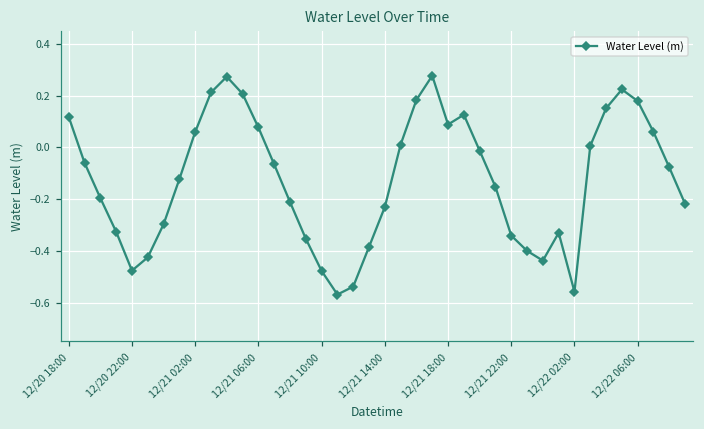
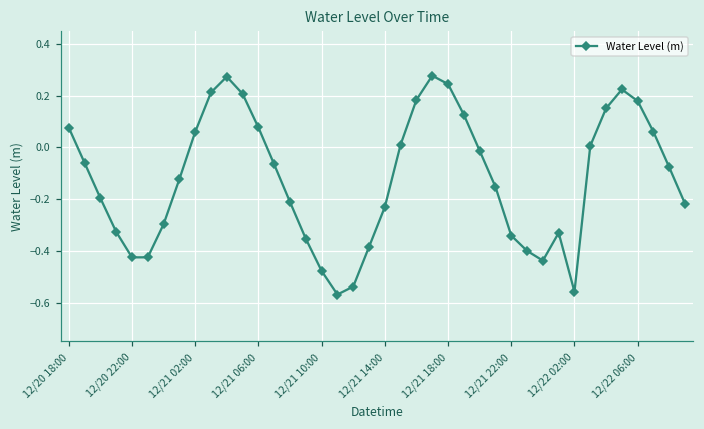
  {
-   "12/20 18:00": 0.12,
-   "12/20 22:00": -0.48,
+   "12/20 18:00": 0.08,
+   "12/20 22:00": -0.43,
    "12/21 02:00": 0.06,
    "12/21 06:00": 0.08,
    "12/21 10:00": -0.48,
    "12/21 14:00": -0.23,
-   "12/21 18:00": 0.09,
+   "12/21 18:00": 0.25,
    "12/21 22:00": -0.34,
    "12/22 02:00": -0.56,
    "12/22 06:00": 0.18
  }
